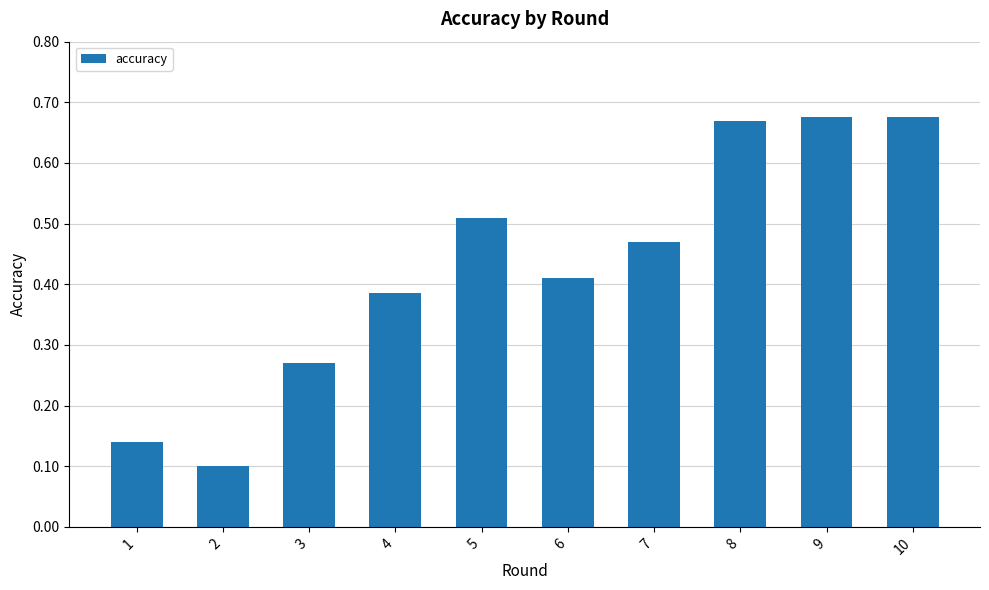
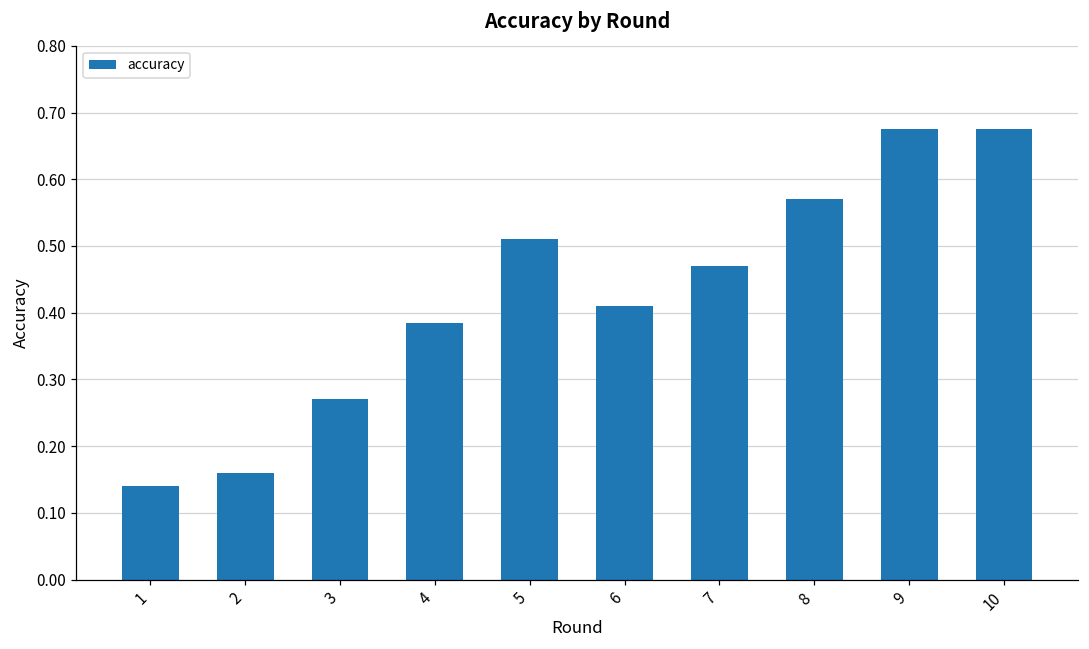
  {
    "1": 0.14,
-   "2": 0.10,
+   "2": 0.16,
    "3": 0.27,
    "4": 0.39,
    "5": 0.51,
    "6": 0.41,
    "7": 0.47,
-   "8": 0.67,
+   "8": 0.57,
    "9": 0.68,
    "10": 0.68
  }
